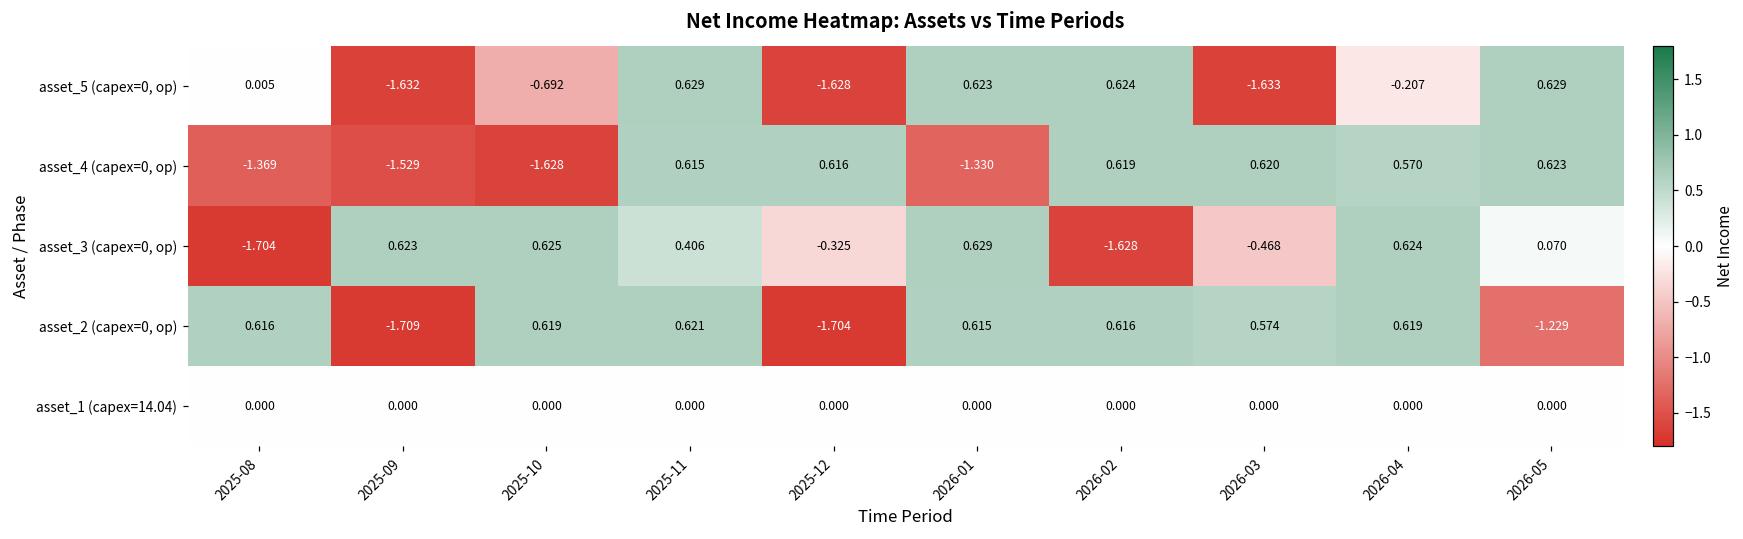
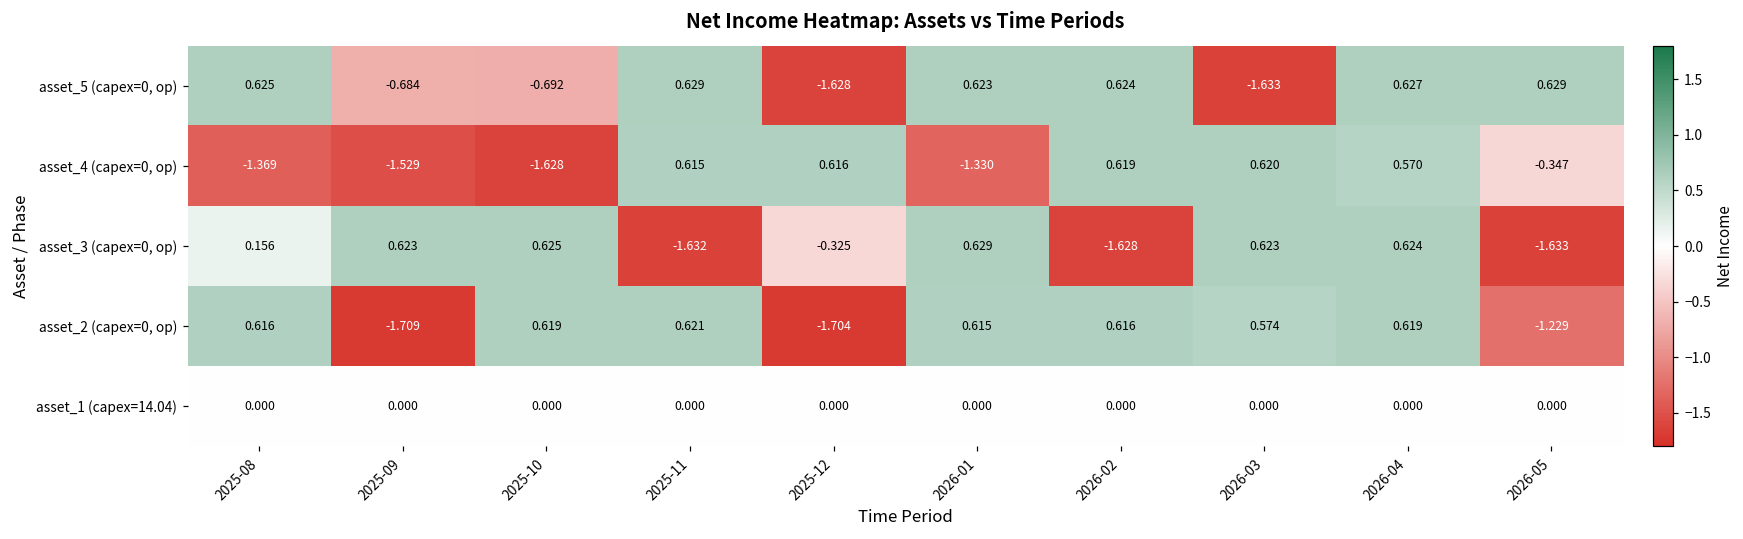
  {
    "asset_5 (capex=0, op)": {
-     "2025-08": 0.005,
-     "2025-09": -1.632,
+     "2025-08": 0.625,
+     "2025-09": -0.684,
      "2025-10": -0.692,
      "2025-11": 0.629,
      "2025-12": -1.628,
      "2026-01": 0.623,
      "2026-02": 0.624,
      "2026-03": -1.633,
-     "2026-04": -0.207,
+     "2026-04": 0.627,
      "2026-05": 0.629
    },
    "asset_4 (capex=0, op)": {
      "2025-08": -1.369,
      "2025-09": -1.529,
      "2025-10": -1.628,
      "2025-11": 0.615,
      "2025-12": 0.616,
      "2026-01": -1.330,
      "2026-02": 0.619,
      "2026-03": 0.620,
      "2026-04": 0.570,
-     "2026-05": 0.623
+     "2026-05": -0.347
    },
    "asset_3 (capex=0, op)": {
-     "2025-08": -1.704,
+     "2025-08": 0.156,
      "2025-09": 0.623,
      "2025-10": 0.625,
-     "2025-11": 0.406,
+     "2025-11": -1.632,
      "2025-12": -0.325,
      "2026-01": 0.629,
      "2026-02": -1.628,
-     "2026-03": -0.468,
+     "2026-03": 0.623,
      "2026-04": 0.624,
-     "2026-05": 0.070
+     "2026-05": -1.633
    },
    "asset_2 (capex=0, op)": {
      "2025-08": 0.616,
      "2025-09": -1.709,
      "2025-10": 0.619,
      "2025-11": 0.621,
      "2025-12": -1.704,
      "2026-01": 0.615,
      "2026-02": 0.616,
      "2026-03": 0.574,
      "2026-04": 0.619,
      "2026-05": -1.229
    },
    "asset_1 (capex=14.04)": {
      "2025-08": 0.000,
      "2025-09": 0.000,
      "2025-10": 0.000,
      "2025-11": 0.000,
      "2025-12": 0.000,
      "2026-01": 0.000,
      "2026-02": 0.000,
      "2026-03": 0.000,
      "2026-04": 0.000,
      "2026-05": 0.000
    }
  }
